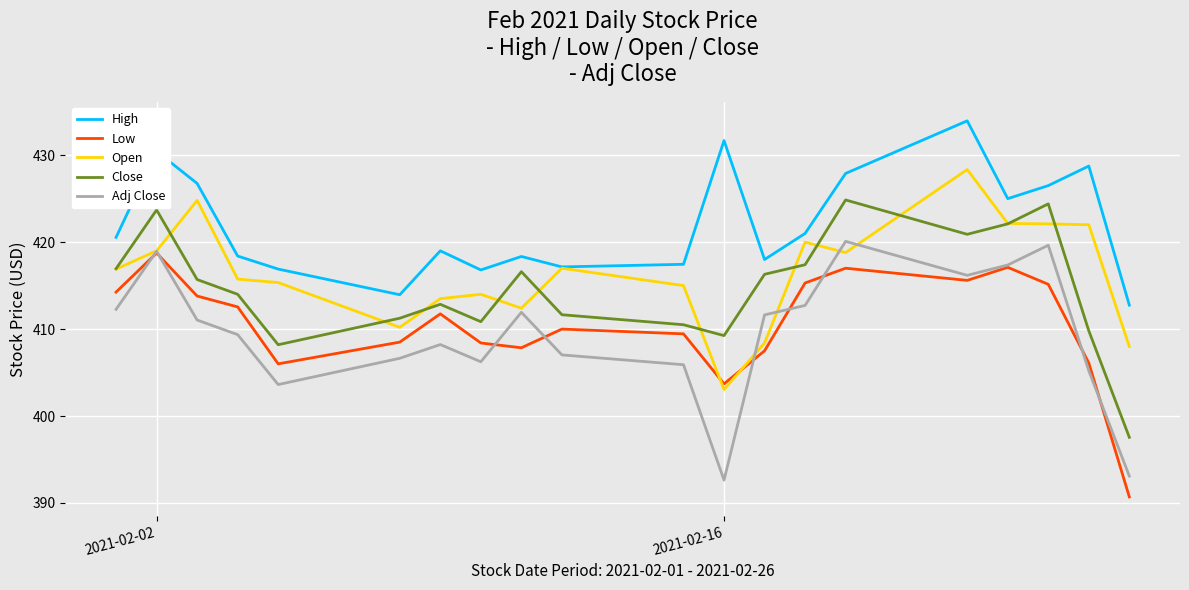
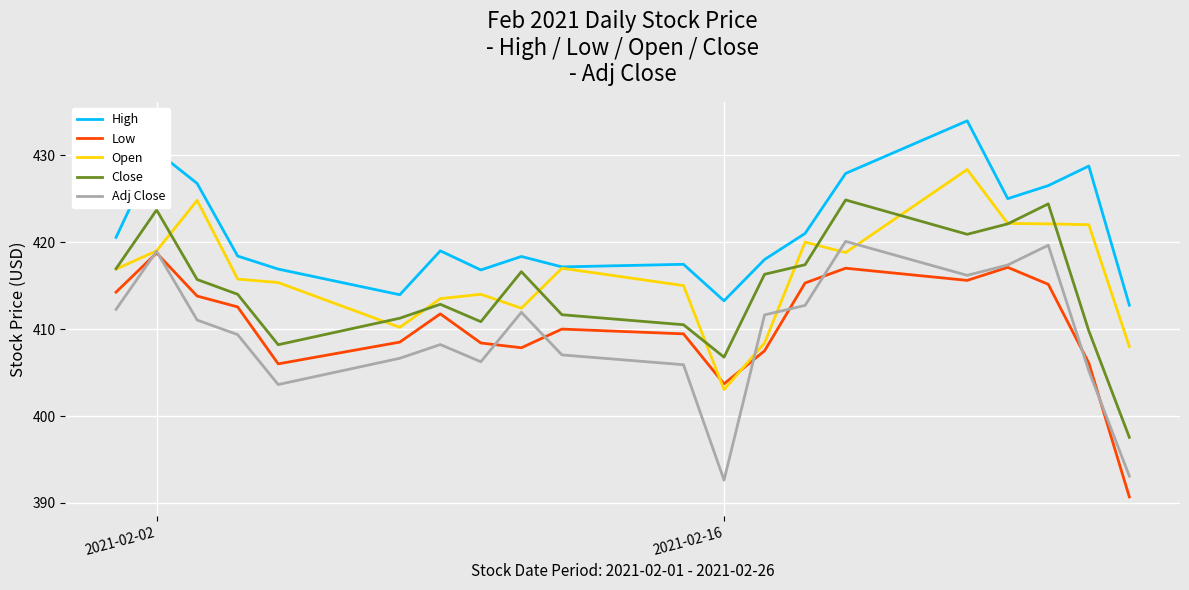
  {
    "High": {
-     "2021-02-16": 432
+     "2021-02-16": 413
    },
    "Low": {
      "2021-02-16": 404
    },
    "Open": {
      "2021-02-16": 403
    },
    "Close": {
      "2021-02-02": 424,
-     "2021-02-16": 409
+     "2021-02-16": 407
    },
    "Adj Close": {
      "2021-02-16": 393
    }
  }
